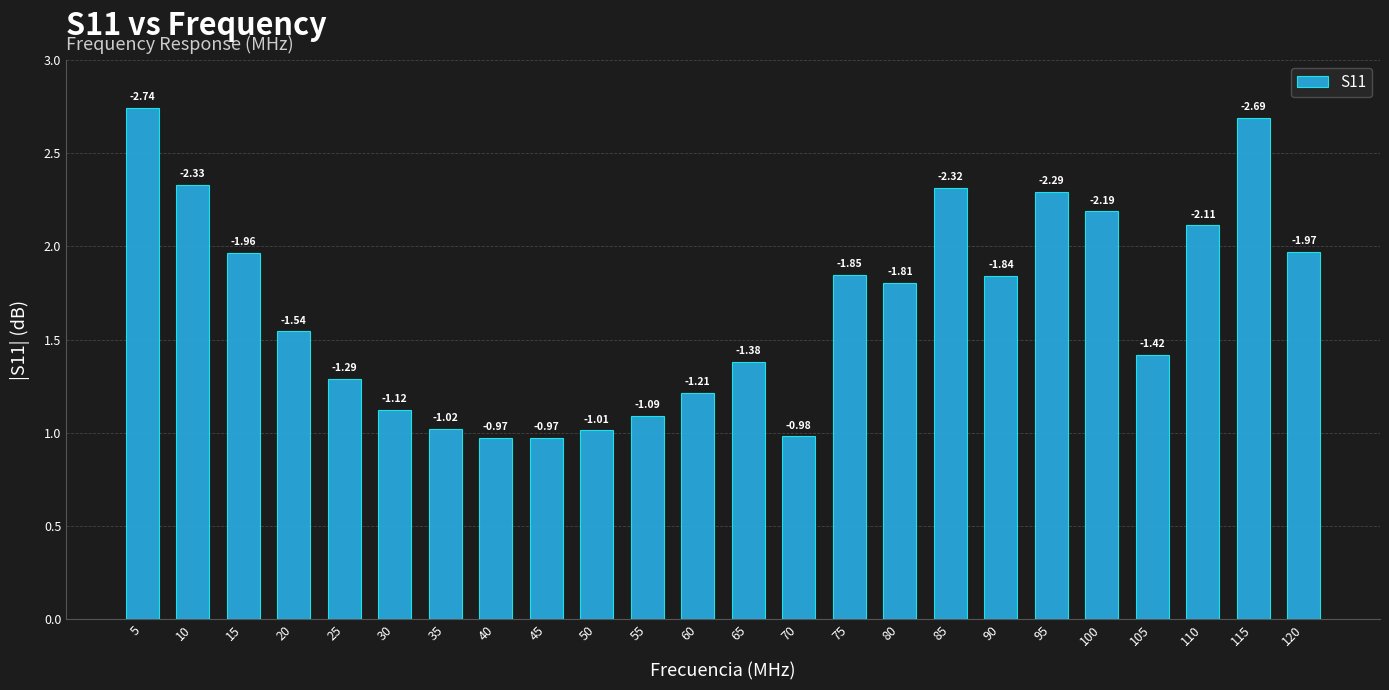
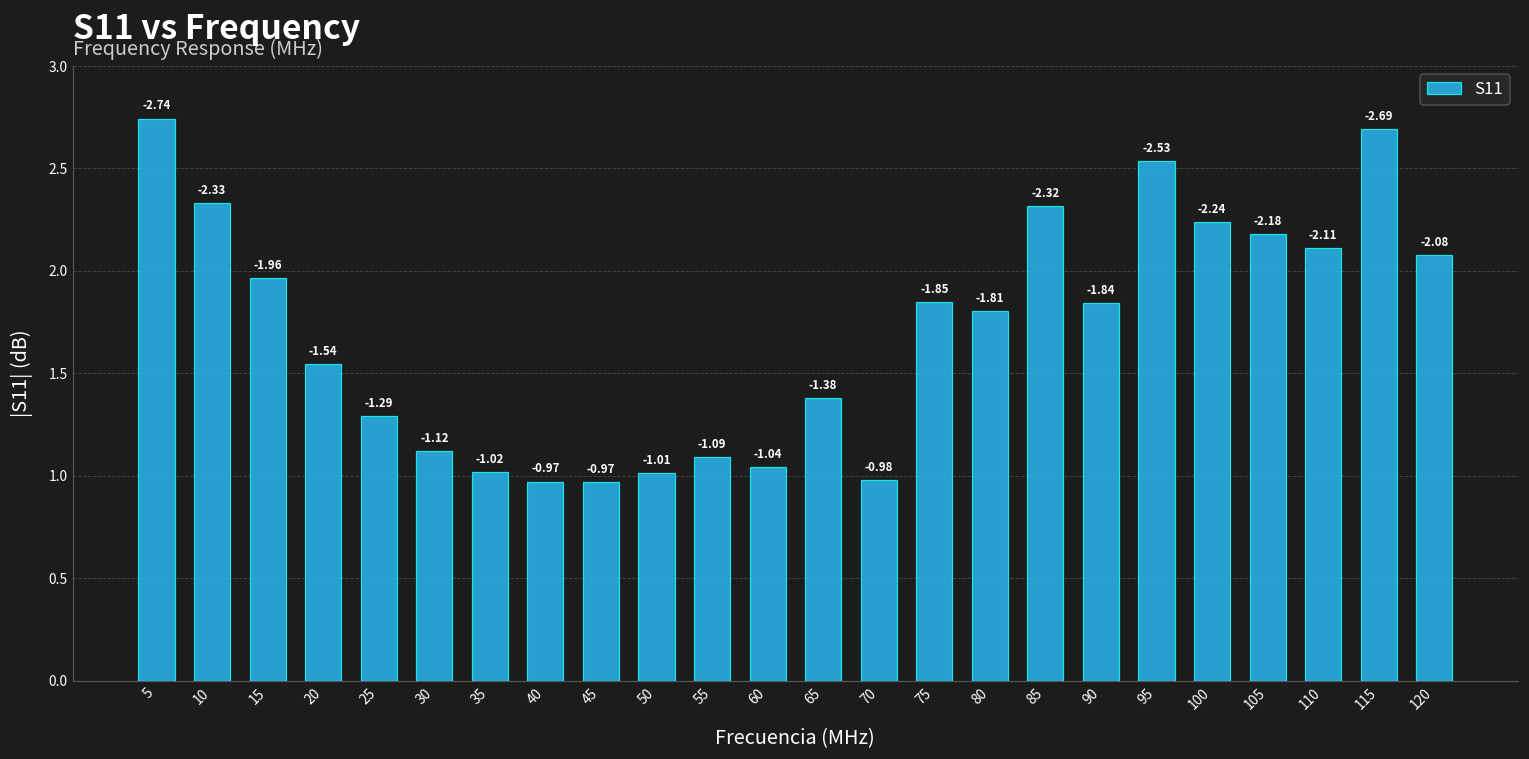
  {
-   "60": -1.21,
-   "95": -2.29,
-   "100": -2.19,
-   "105": -1.42,
-   "120": -1.97
+   "60": -1.04,
+   "95": -2.53,
+   "100": -2.24,
+   "105": -2.18,
+   "120": -2.08
  }
